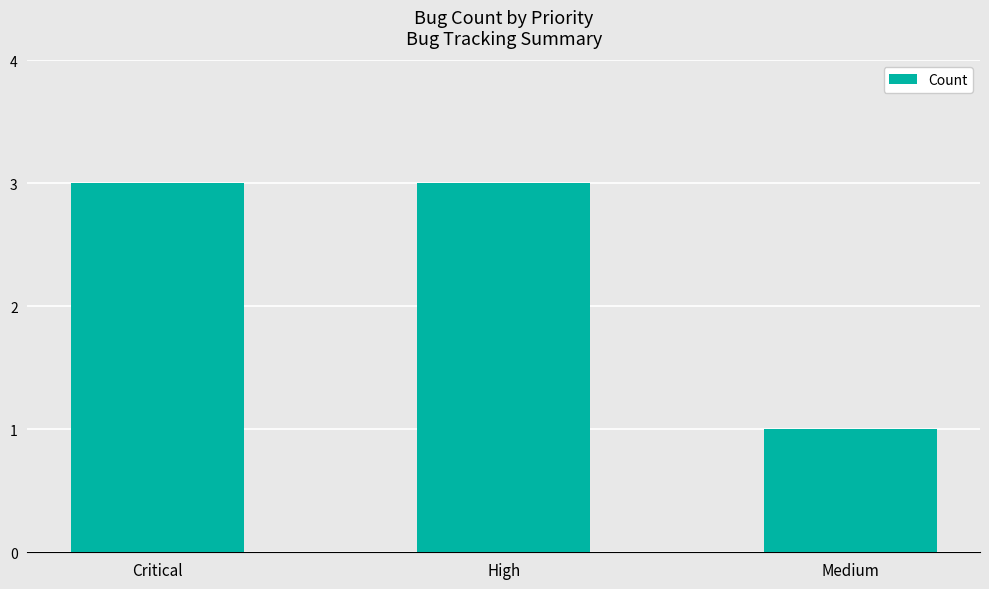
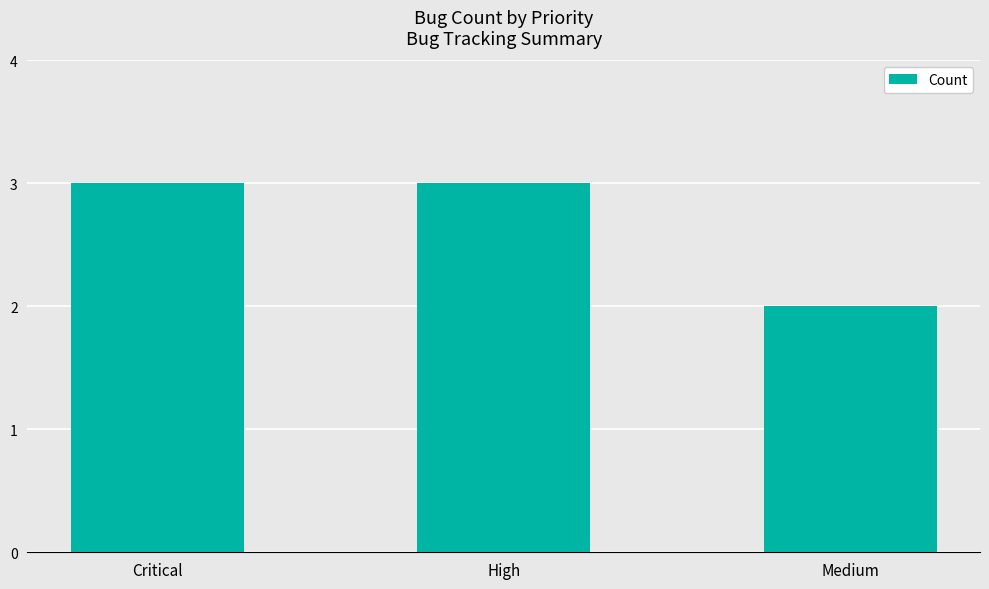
  {
    "Critical": 3,
    "High": 3,
-   "Medium": 1
+   "Medium": 2
  }
